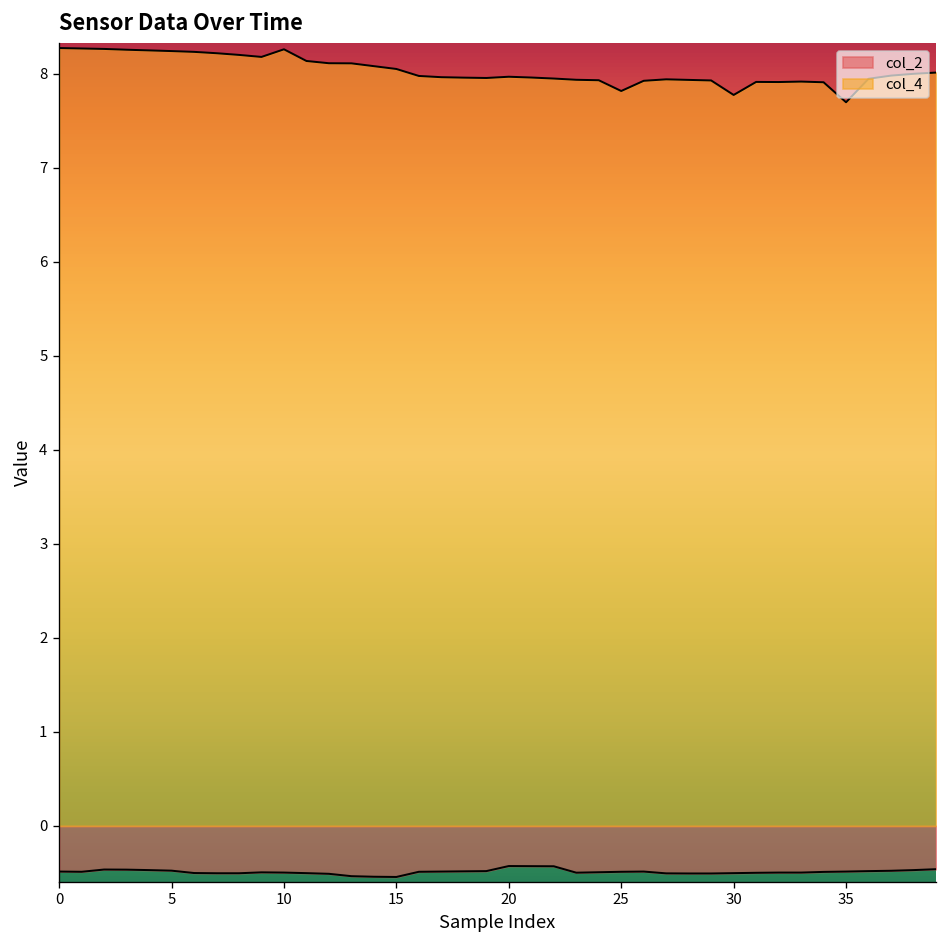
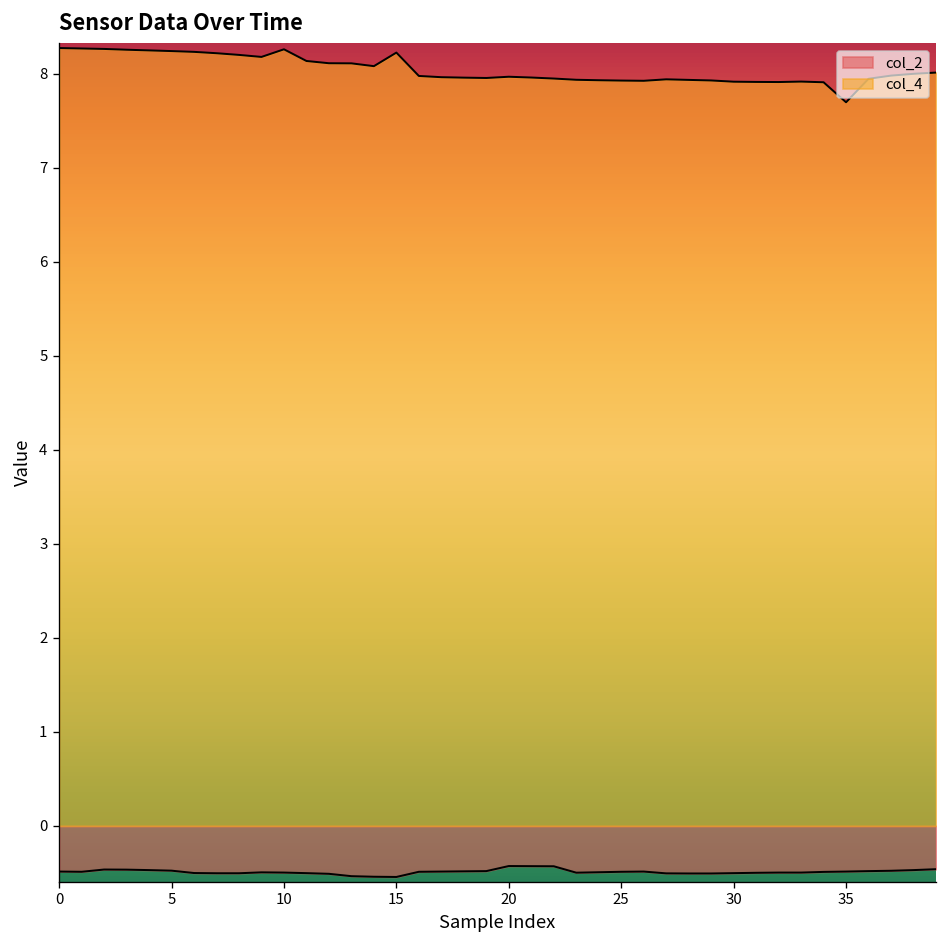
  {
    "col_4": {
      "0": 8.3,
      "5": 8.2,
      "10": 8.3,
-     "15": 8.1,
+     "15": 8.2,
      "20": 8.0,
-     "25": 7.8,
-     "30": 7.8,
+     "25": 7.9,
+     "30": 7.9,
      "35": 7.7
    }
  }
